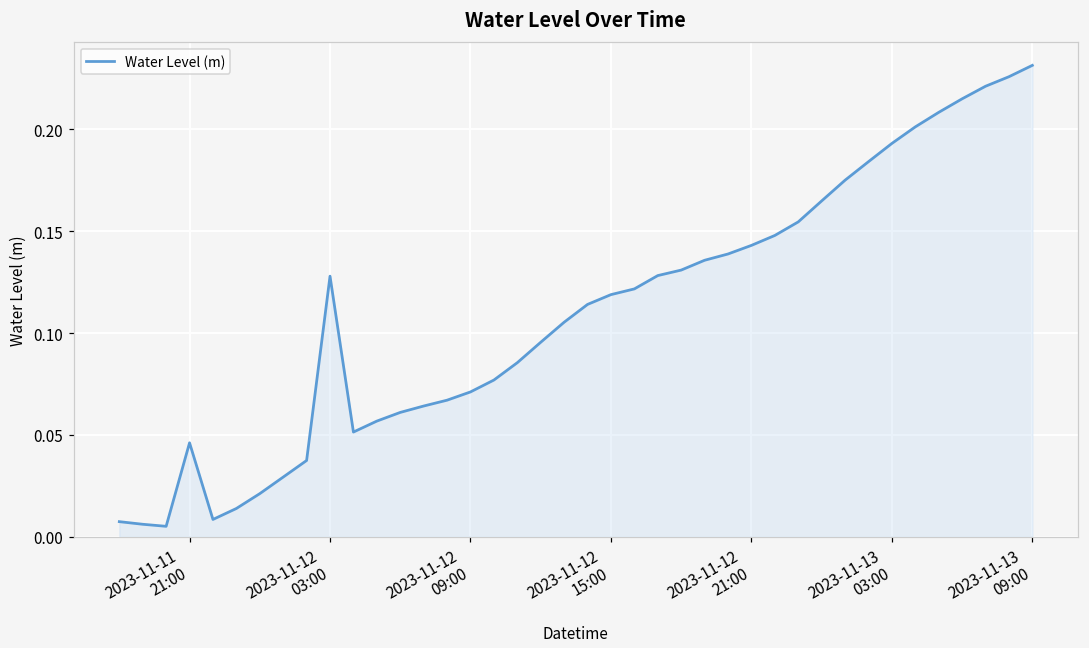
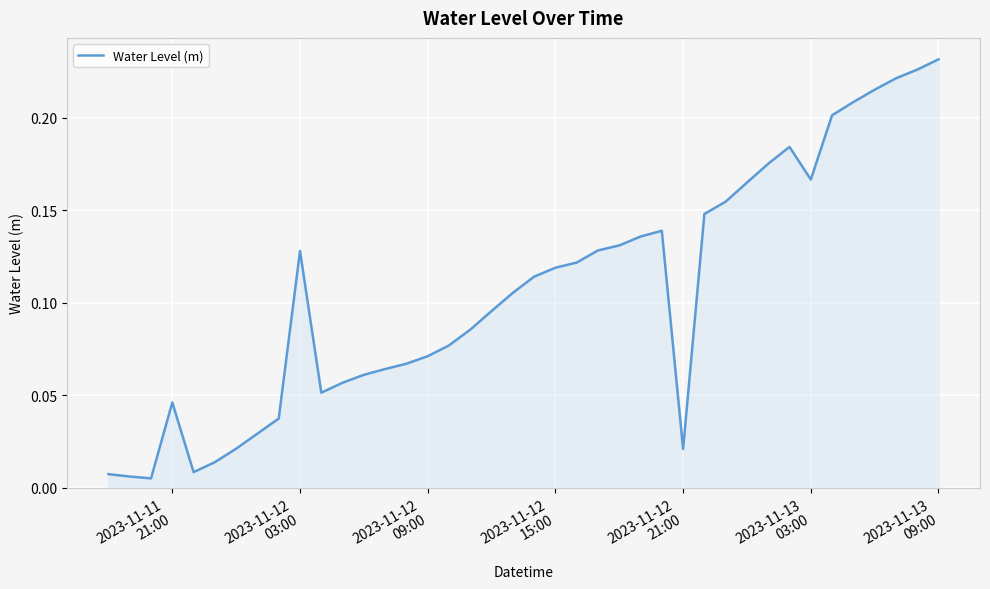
  {
    "2023-11-11 21:00": 0.046,
    "2023-11-12 03:00": 0.128,
    "2023-11-12 09:00": 0.071,
    "2023-11-12 15:00": 0.119,
-   "2023-11-12 21:00": 0.143,
-   "2023-11-13 03:00": 0.193,
+   "2023-11-12 21:00": 0.021,
+   "2023-11-13 03:00": 0.167,
    "2023-11-13 09:00": 0.231
  }
